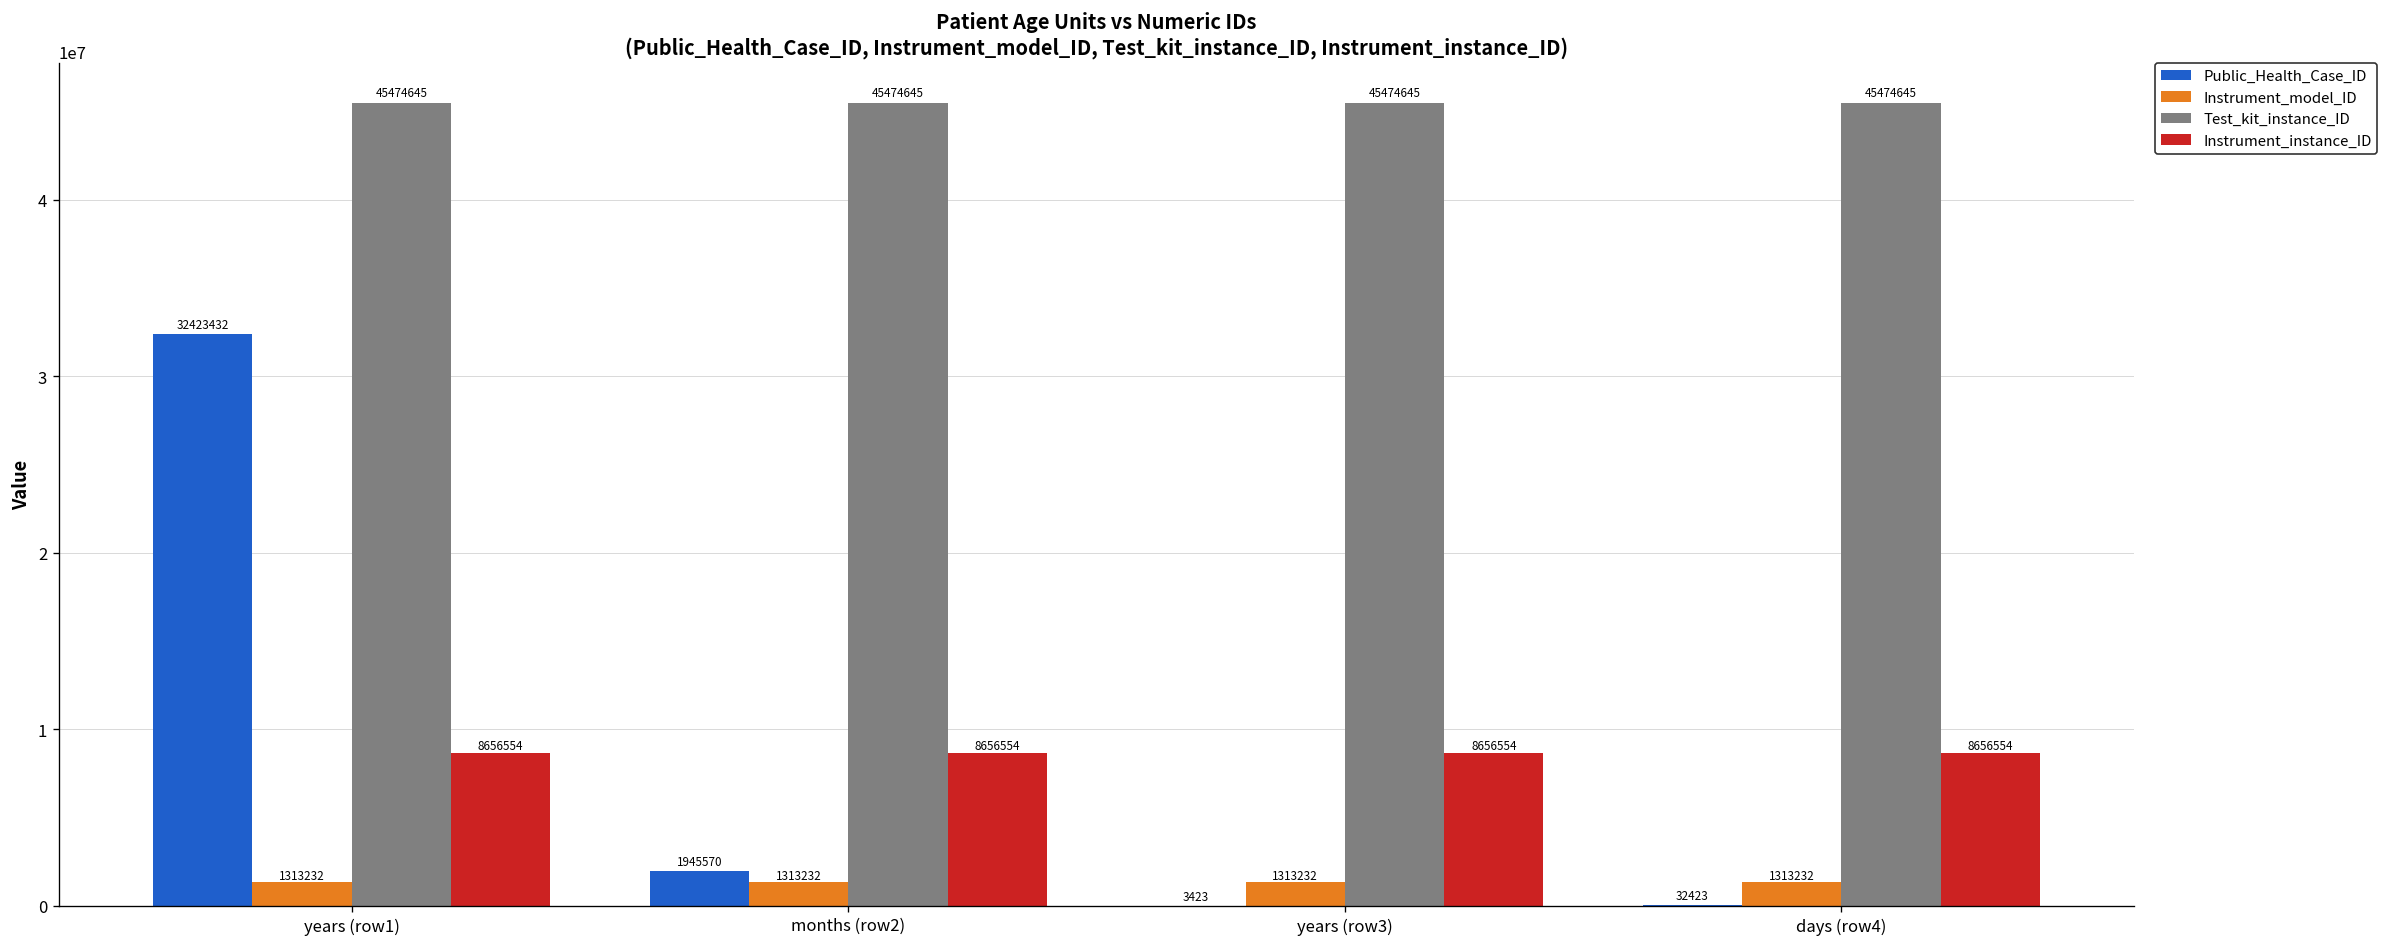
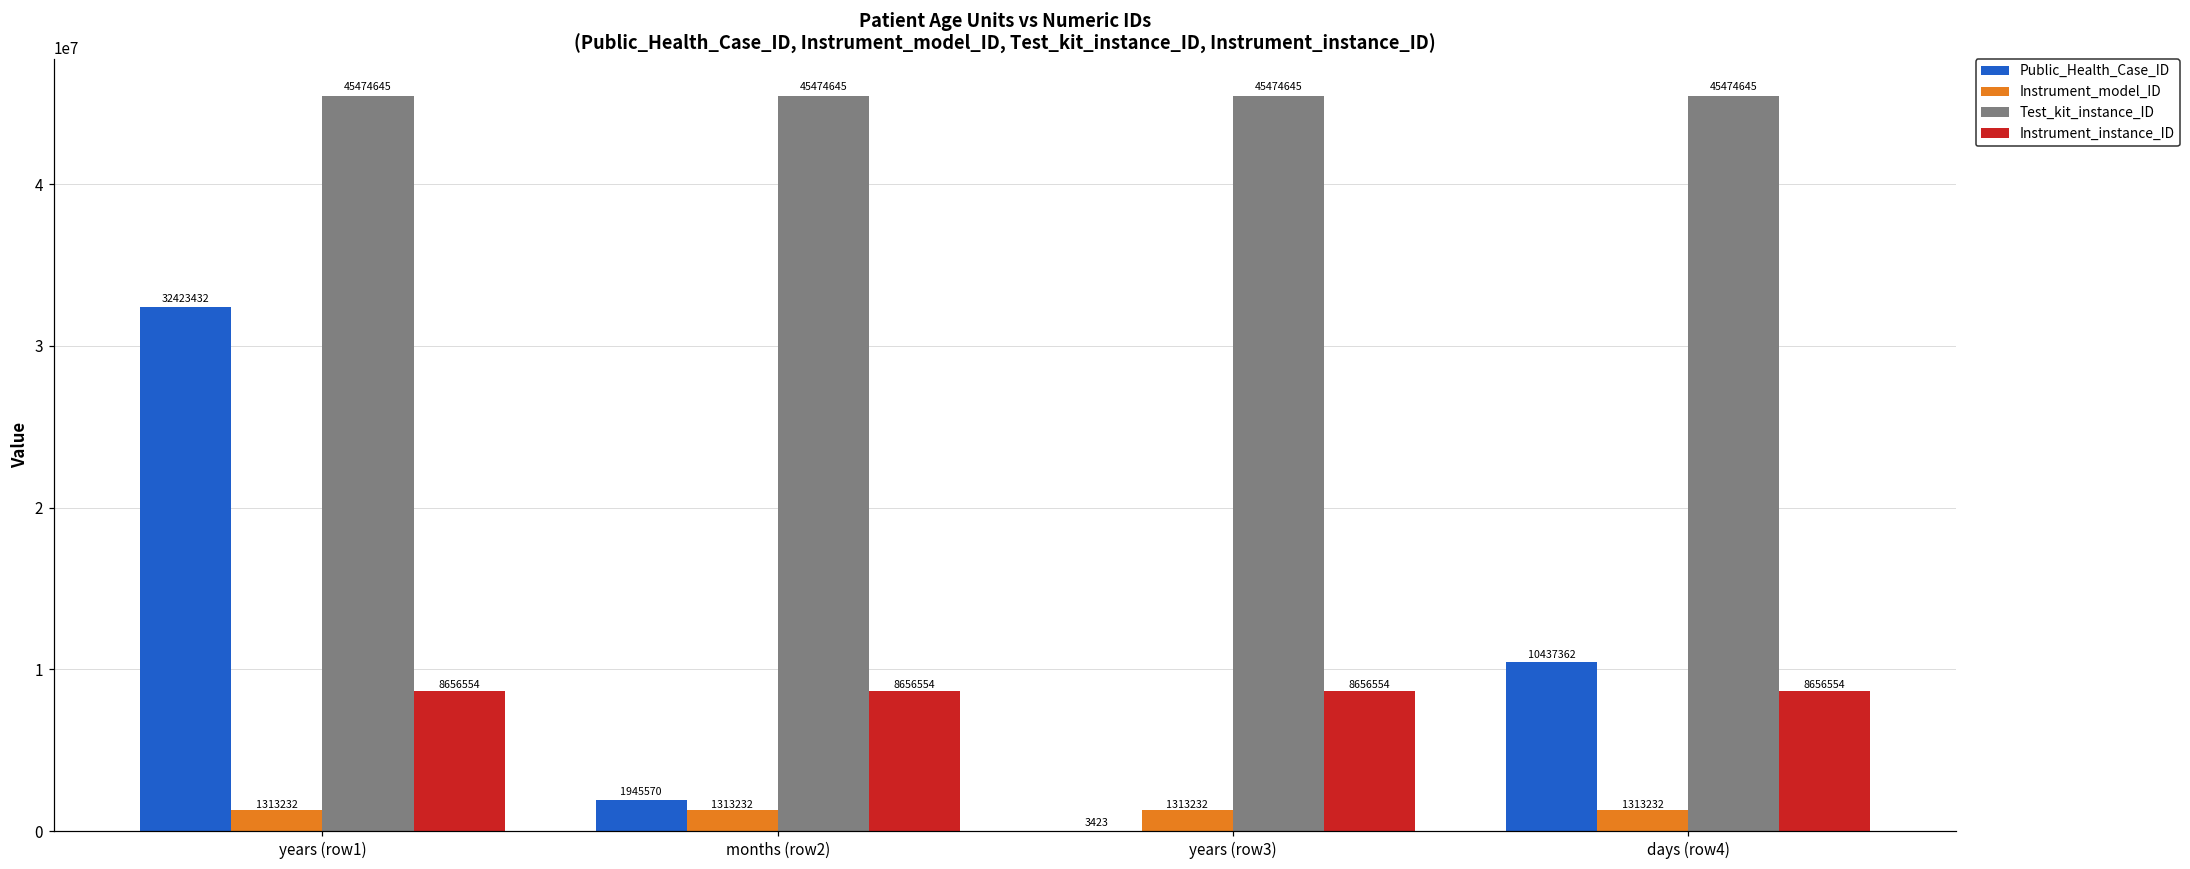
  {
    "Public_Health_Case_ID": {
      "years (row1)": 32423432,
      "months (row2)": 1945570,
      "years (row3)": 3423,
-     "days (row4)": 32423
+     "days (row4)": 10437362
    },
    "Instrument_model_ID": {
      "years (row1)": 1313232,
      "months (row2)": 1313232,
      "years (row3)": 1313232,
      "days (row4)": 1313232
    },
    "Test_kit_instance_ID": {
      "years (row1)": 45474645,
      "months (row2)": 45474645,
      "years (row3)": 45474645,
      "days (row4)": 45474645
    },
    "Instrument_instance_ID": {
      "years (row1)": 8656554,
      "months (row2)": 8656554,
      "years (row3)": 8656554,
      "days (row4)": 8656554
    }
  }
